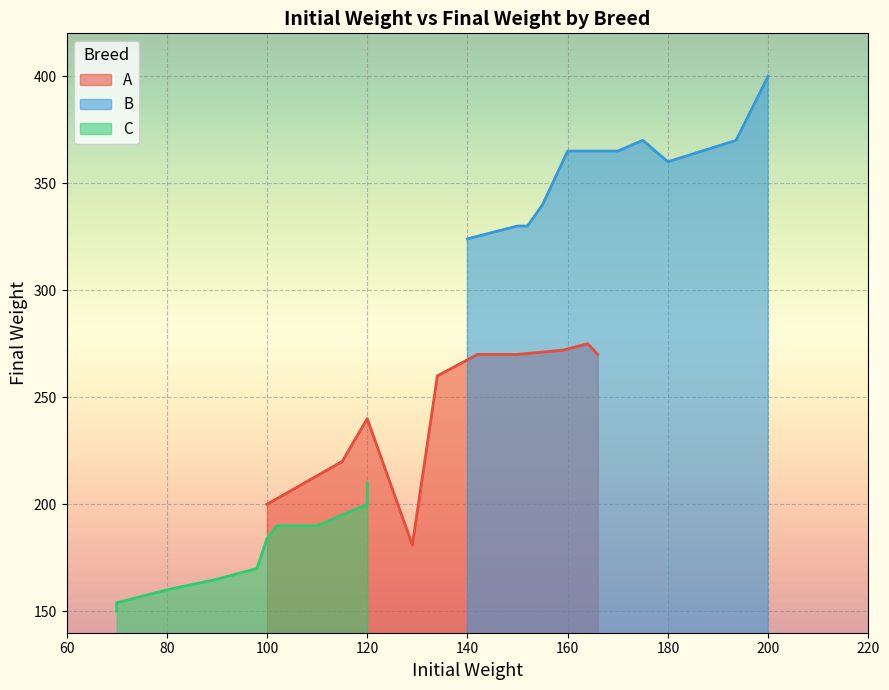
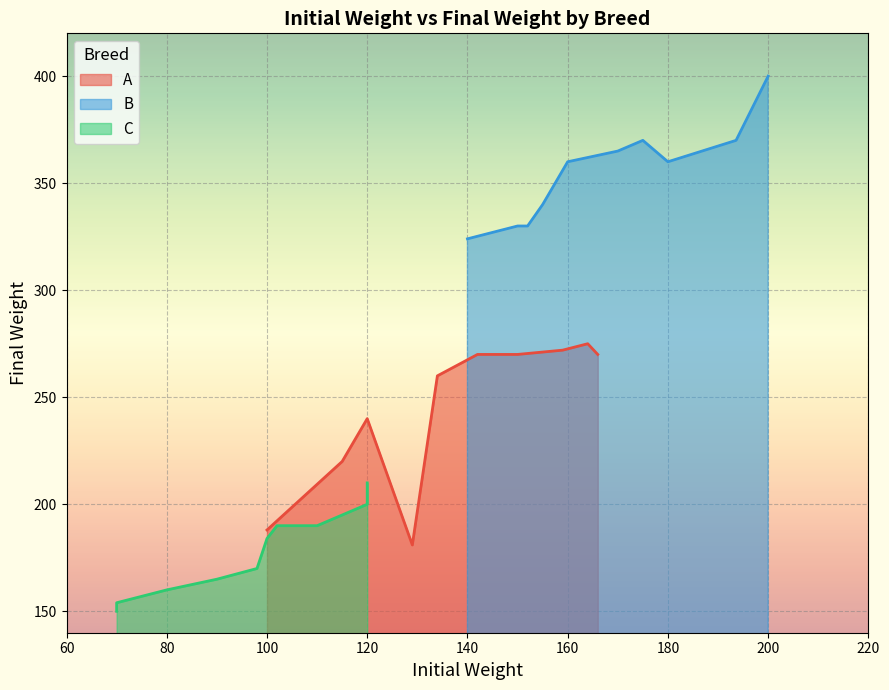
  {
    "A": {
-     "100": 200,
+     "100": 188,
      "120": 240
    },
    "B": {
      "140": 324,
-     "160": 365,
+     "160": 360,
      "180": 360,
      "200": 400
    }
  }
